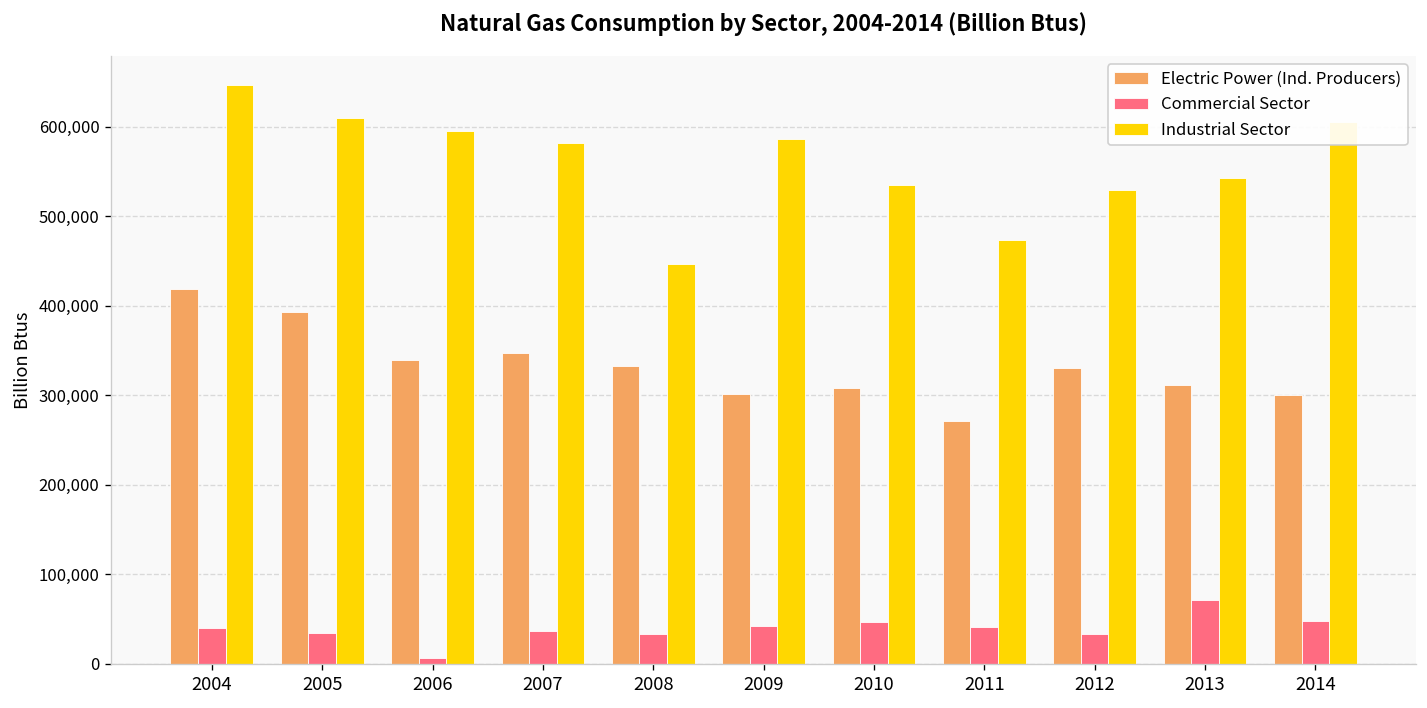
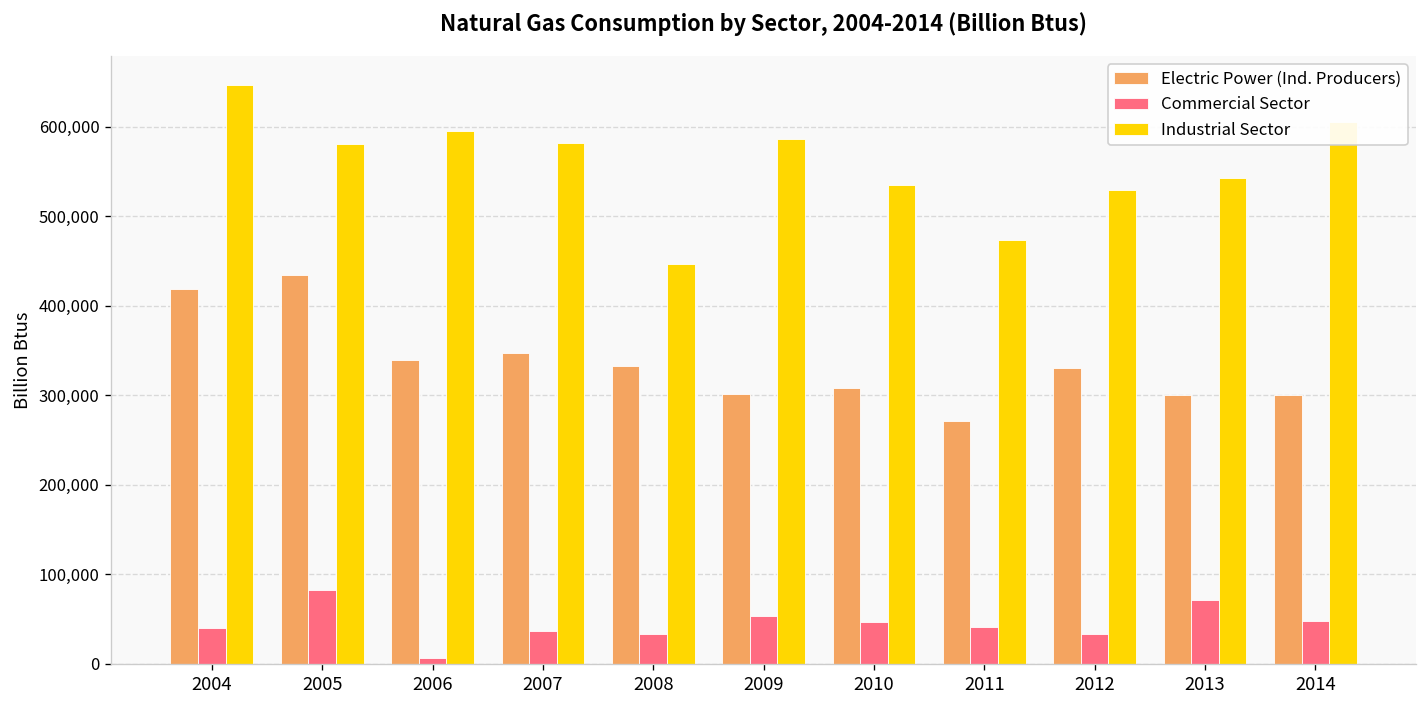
  {
    "Electric Power (Ind. Producers)": {
      "2004": "420,000",
-     "2005": "390,000",
+     "2005": "430,000",
      "2006": "340,000",
      "2007": "350,000",
      "2008": "330,000",
      "2009": "300,000",
      "2010": "310,000",
      "2011": "270,000",
      "2012": "330,000",
-     "2013": "310,000",
+     "2013": "300,000",
      "2014": "300,000"
    },
    "Commercial Sector": {
      "2004": "40,000",
-     "2005": "40,000",
+     "2005": "80,000",
      "2006": "10,000",
      "2007": "40,000",
      "2008": "30,000",
-     "2009": "40,000",
+     "2009": "50,000",
      "2010": "50,000",
      "2011": "40,000",
      "2012": "30,000",
      "2013": "70,000",
      "2014": "50,000"
    },
    "Industrial Sector": {
      "2004": "650,000",
-     "2005": "610,000",
+     "2005": "580,000",
      "2006": "600,000",
      "2007": "580,000",
      "2008": "450,000",
      "2009": "590,000",
      "2010": "530,000",
      "2011": "470,000",
      "2012": "530,000",
      "2013": "540,000"
    }
  }
